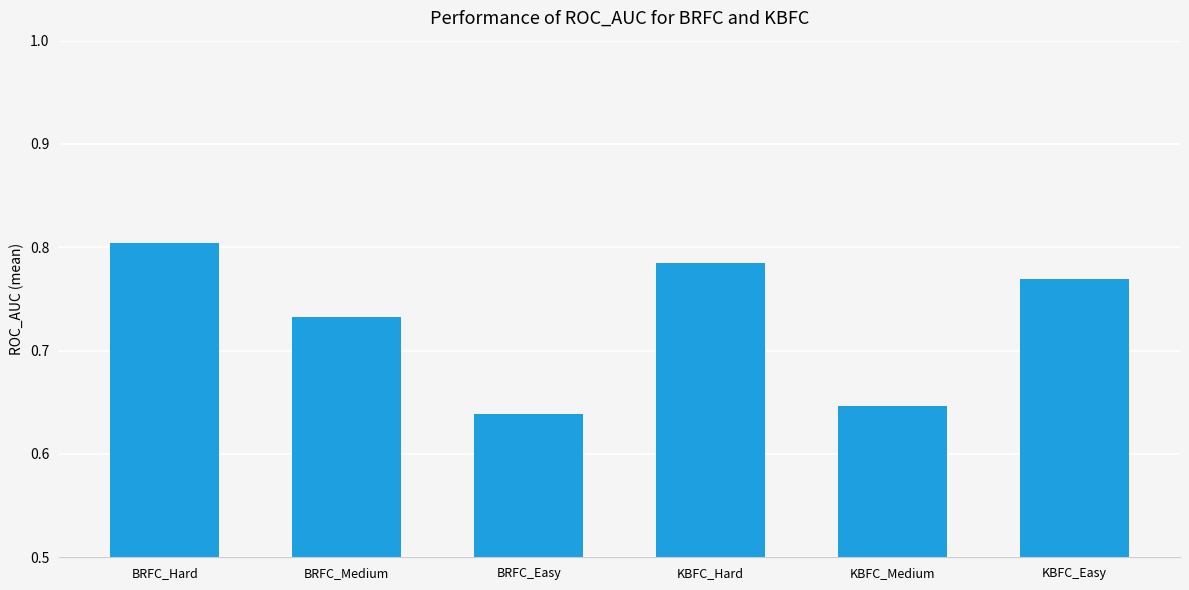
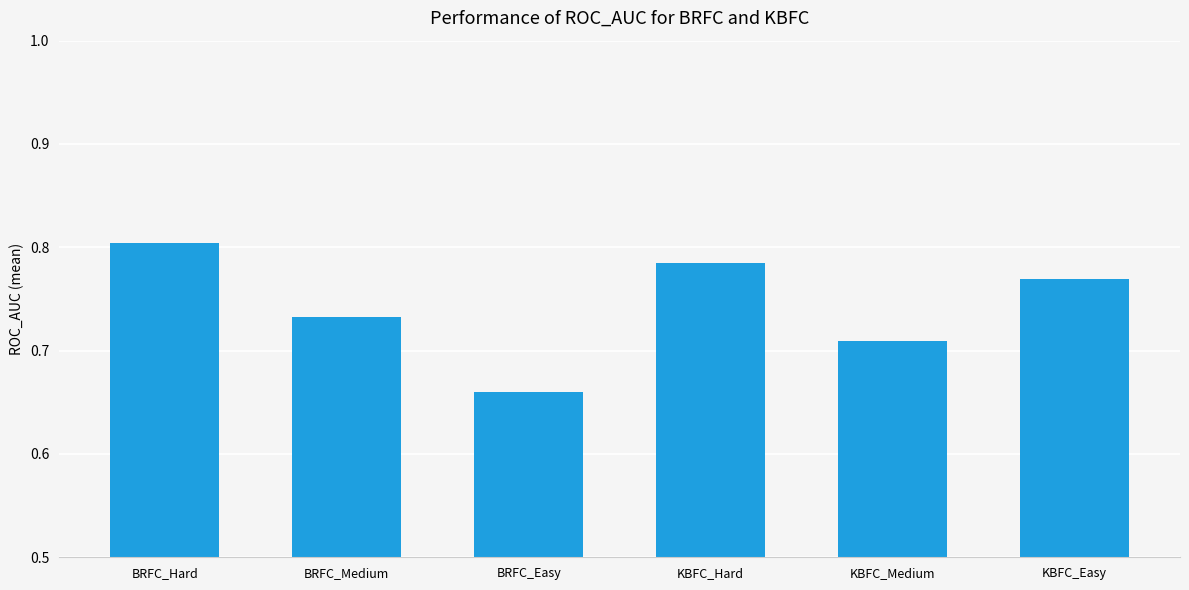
  {
    "BRFC_Hard": 0.804,
    "BRFC_Medium": 0.732,
-   "BRFC_Easy": 0.639,
+   "BRFC_Easy": 0.660,
    "KBFC_Hard": 0.784,
-   "KBFC_Medium": 0.646,
+   "KBFC_Medium": 0.709,
    "KBFC_Easy": 0.769
  }
